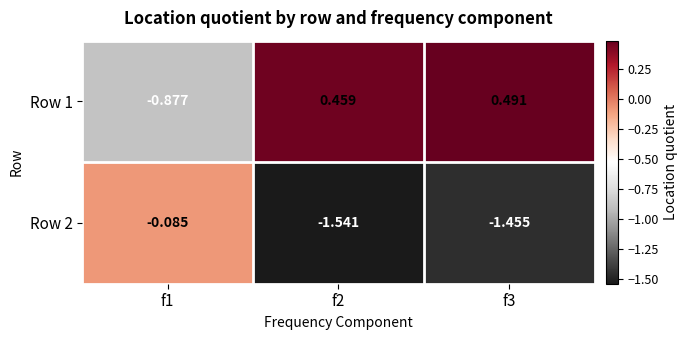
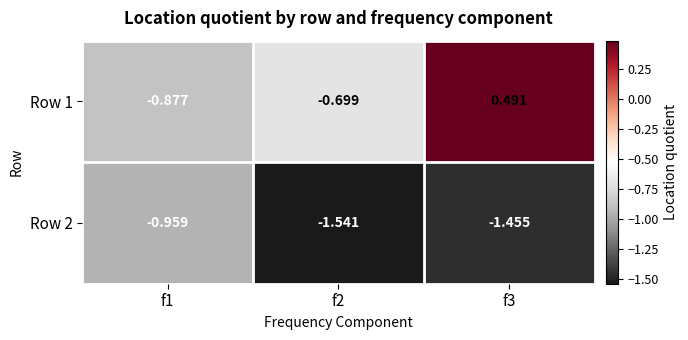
  {
    "Row 1": {
      "f1": -0.877,
-     "f2": 0.459,
+     "f2": -0.699,
      "f3": 0.491
    },
    "Row 2": {
-     "f1": -0.085,
+     "f1": -0.959,
      "f2": -1.541,
      "f3": -1.455
    }
  }
